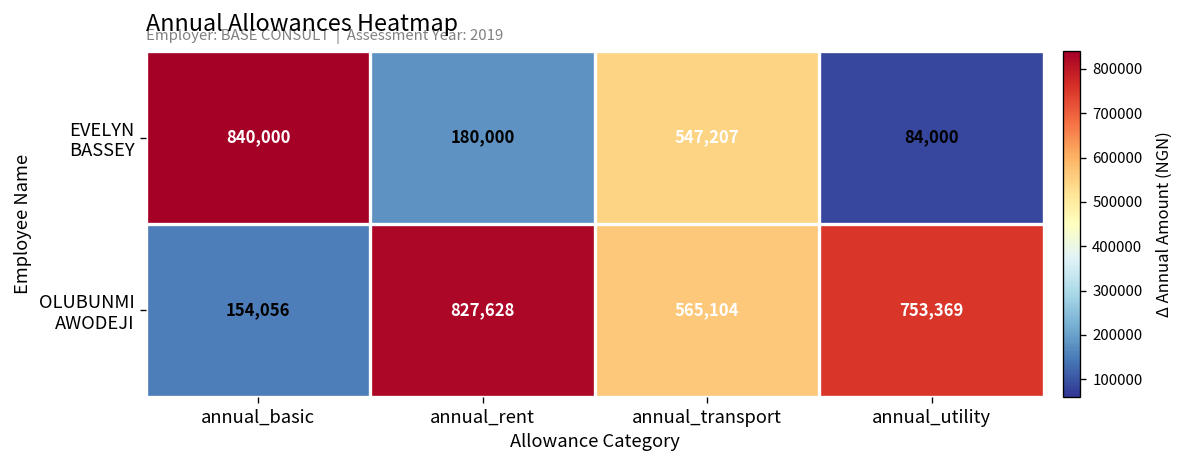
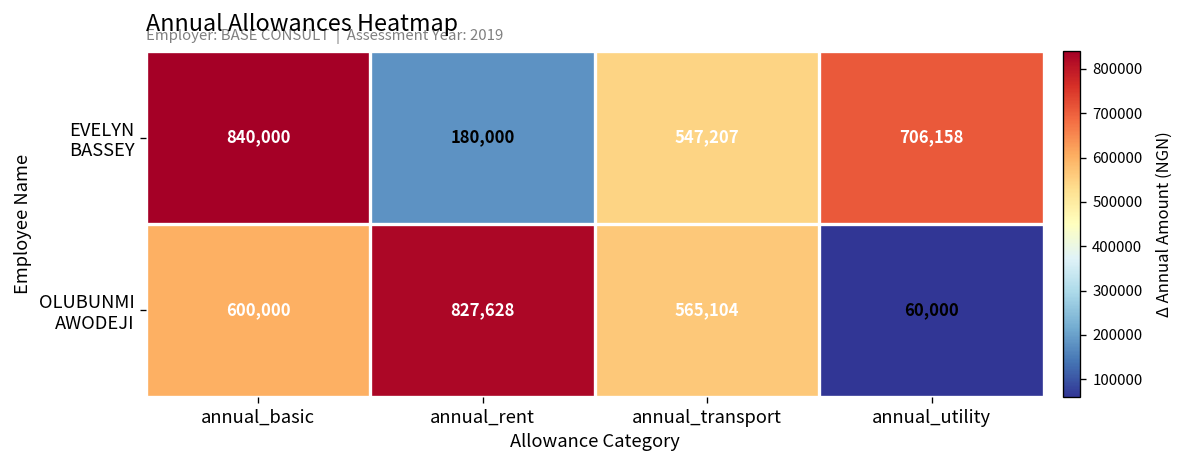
  {
    "EVELYN BASSEY": {
      "annual_basic": "840,000",
      "annual_rent": "180,000",
      "annual_transport": "547,207",
-     "annual_utility": "84,000"
+     "annual_utility": "706,158"
    },
    "OLUBUNMI AWODEJI": {
-     "annual_basic": "154,056",
+     "annual_basic": "600,000",
      "annual_rent": "827,628",
      "annual_transport": "565,104",
-     "annual_utility": "753,369"
+     "annual_utility": "60,000"
    }
  }
